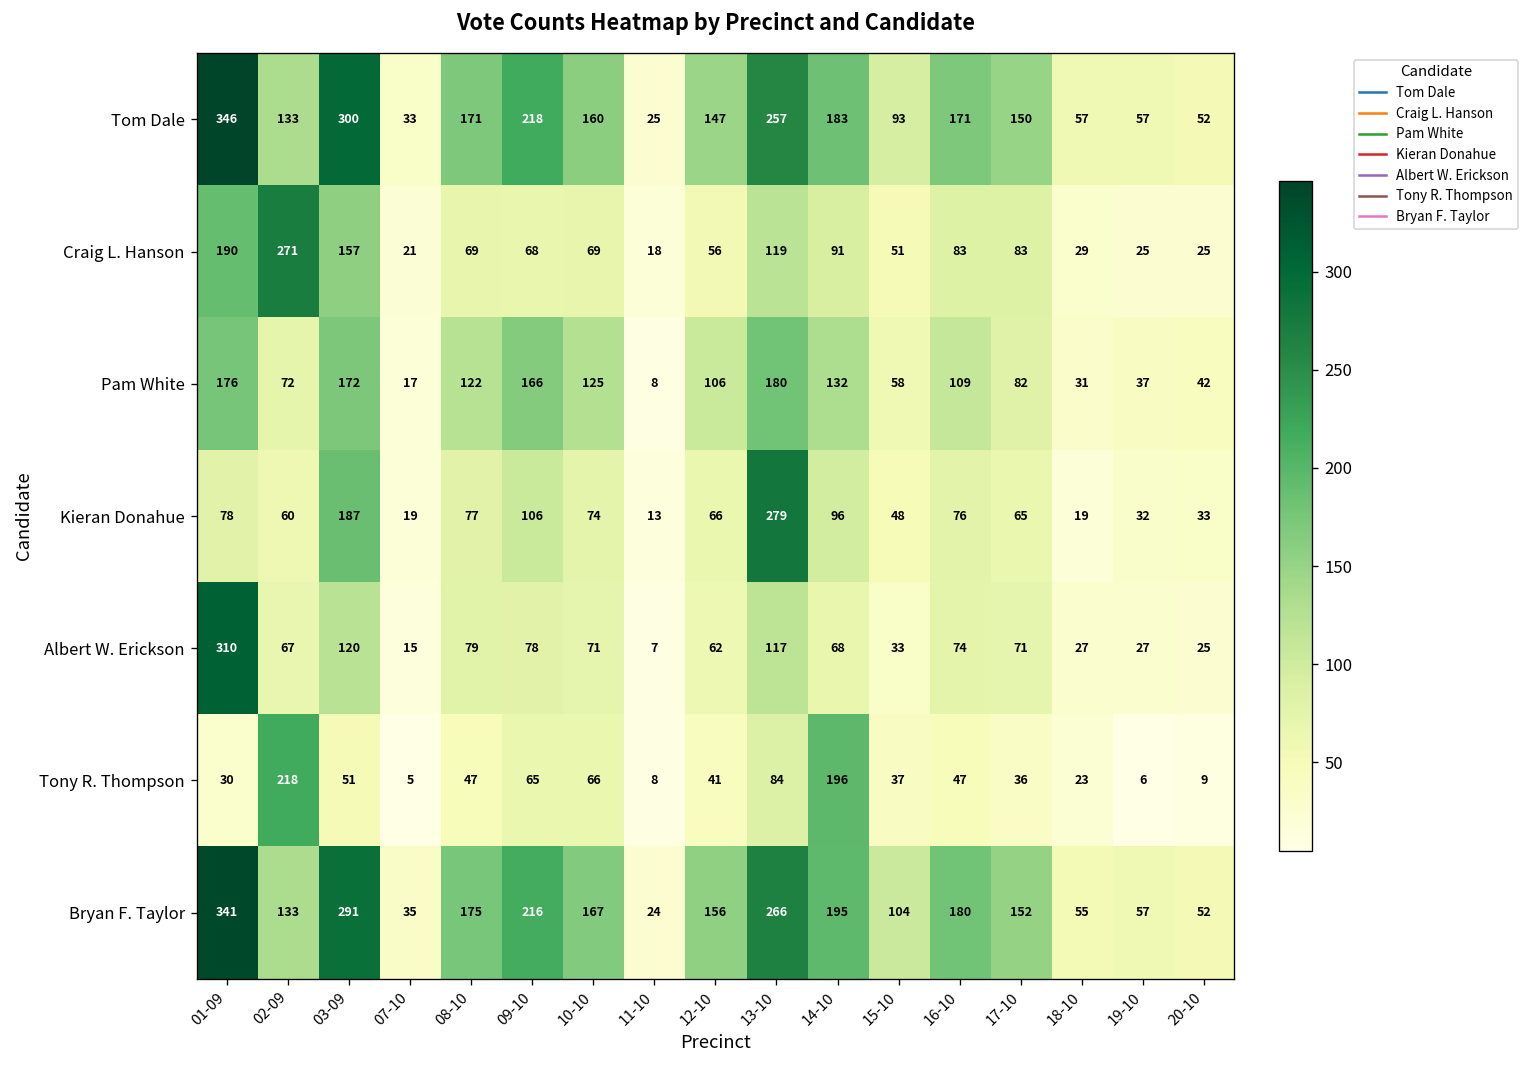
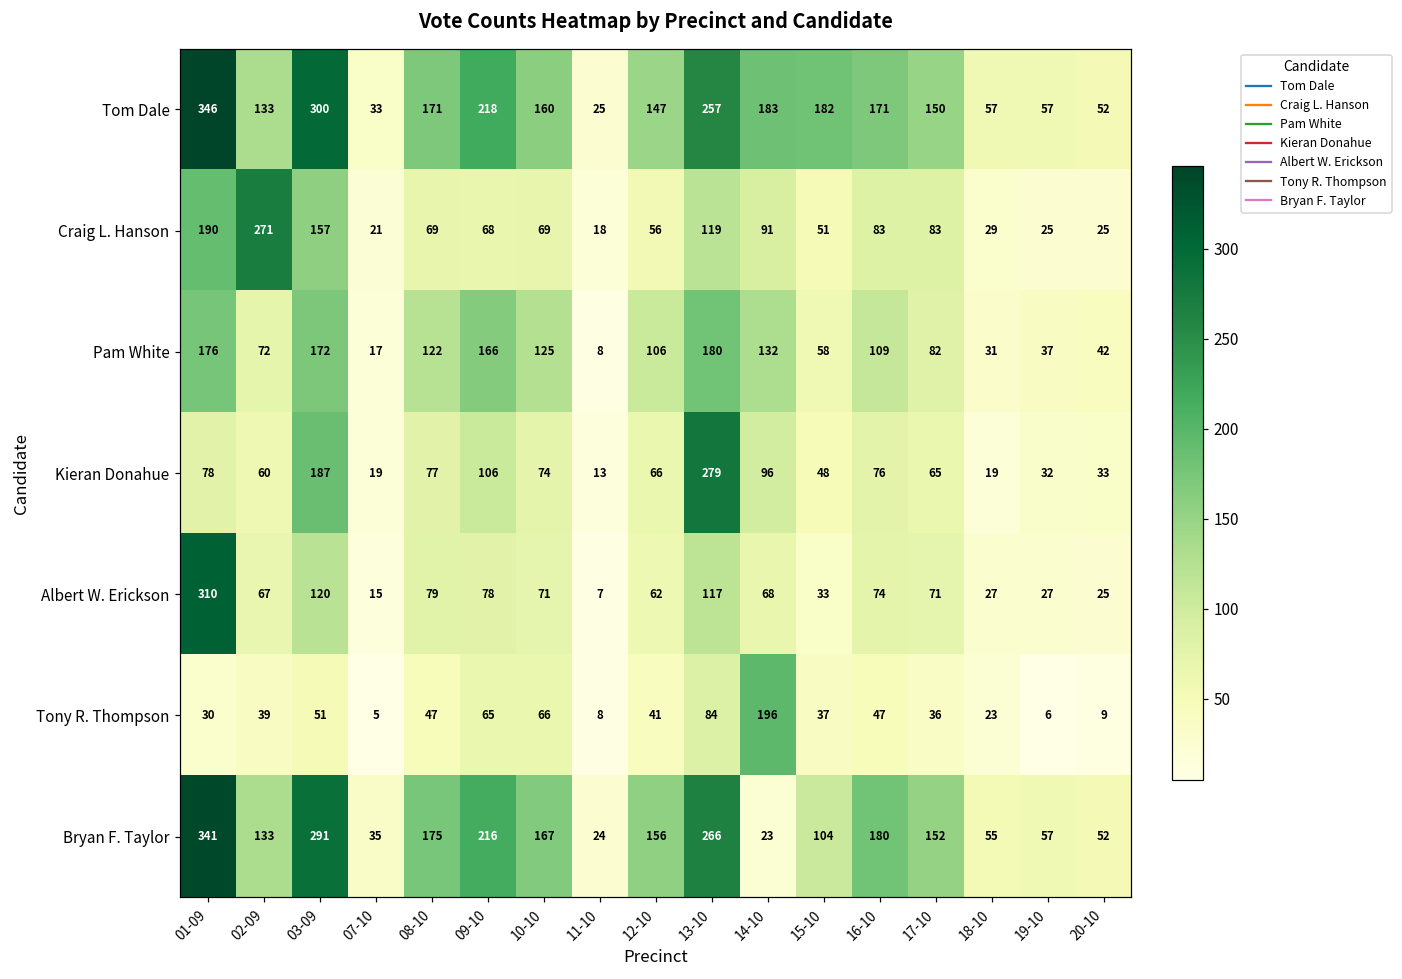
  {
    "Tom Dale": {
      "01-09": 346,
      "02-09": 133,
      "03-09": 300,
      "07-10": 33,
      "08-10": 171,
      "09-10": 218,
      "10-10": 160,
      "11-10": 25,
      "12-10": 147,
      "13-10": 257,
      "14-10": 183,
-     "15-10": 93,
+     "15-10": 182,
      "16-10": 171,
      "17-10": 150,
      "18-10": 57,
      "19-10": 57,
      "20-10": 52
    },
    "Craig L. Hanson": {
      "01-09": 190,
      "02-09": 271,
      "03-09": 157,
      "07-10": 21,
      "08-10": 69,
      "09-10": 68,
      "10-10": 69,
      "11-10": 18,
      "12-10": 56,
      "13-10": 119,
      "14-10": 91,
      "15-10": 51,
      "16-10": 83,
      "17-10": 83,
      "18-10": 29,
      "19-10": 25,
      "20-10": 25
    },
    "Pam White": {
      "01-09": 176,
      "02-09": 72,
      "03-09": 172,
      "07-10": 17,
      "08-10": 122,
      "09-10": 166,
      "10-10": 125,
      "11-10": 8,
      "12-10": 106,
      "13-10": 180,
      "14-10": 132,
      "15-10": 58,
      "16-10": 109,
      "17-10": 82,
      "18-10": 31,
      "19-10": 37,
      "20-10": 42
    },
    "Kieran Donahue": {
      "01-09": 78,
      "02-09": 60,
      "03-09": 187,
      "07-10": 19,
      "08-10": 77,
      "09-10": 106,
      "10-10": 74,
      "11-10": 13,
      "12-10": 66,
      "13-10": 279,
      "14-10": 96,
      "15-10": 48,
      "16-10": 76,
      "17-10": 65,
      "18-10": 19,
      "19-10": 32,
      "20-10": 33
    },
    "Albert W. Erickson": {
      "01-09": 310,
      "02-09": 67,
      "03-09": 120,
      "07-10": 15,
      "08-10": 79,
      "09-10": 78,
      "10-10": 71,
      "11-10": 7,
      "12-10": 62,
      "13-10": 117,
      "14-10": 68,
      "15-10": 33,
      "16-10": 74,
      "17-10": 71,
      "18-10": 27,
      "19-10": 27,
      "20-10": 25
    },
    "Tony R. Thompson": {
      "01-09": 30,
-     "02-09": 218,
+     "02-09": 39,
      "03-09": 51,
      "07-10": 5,
      "08-10": 47,
      "09-10": 65,
      "10-10": 66,
      "11-10": 8,
      "12-10": 41,
      "13-10": 84,
      "14-10": 196,
      "15-10": 37,
      "16-10": 47,
      "17-10": 36,
      "18-10": 23,
      "19-10": 6,
      "20-10": 9
    },
    "Bryan F. Taylor": {
      "01-09": 341,
      "02-09": 133,
      "03-09": 291,
      "07-10": 35,
      "08-10": 175,
      "09-10": 216,
      "10-10": 167,
      "11-10": 24,
      "12-10": 156,
      "13-10": 266,
-     "14-10": 195,
+     "14-10": 23,
      "15-10": 104,
      "16-10": 180,
      "17-10": 152,
      "18-10": 55,
      "19-10": 57,
      "20-10": 52
    }
  }
